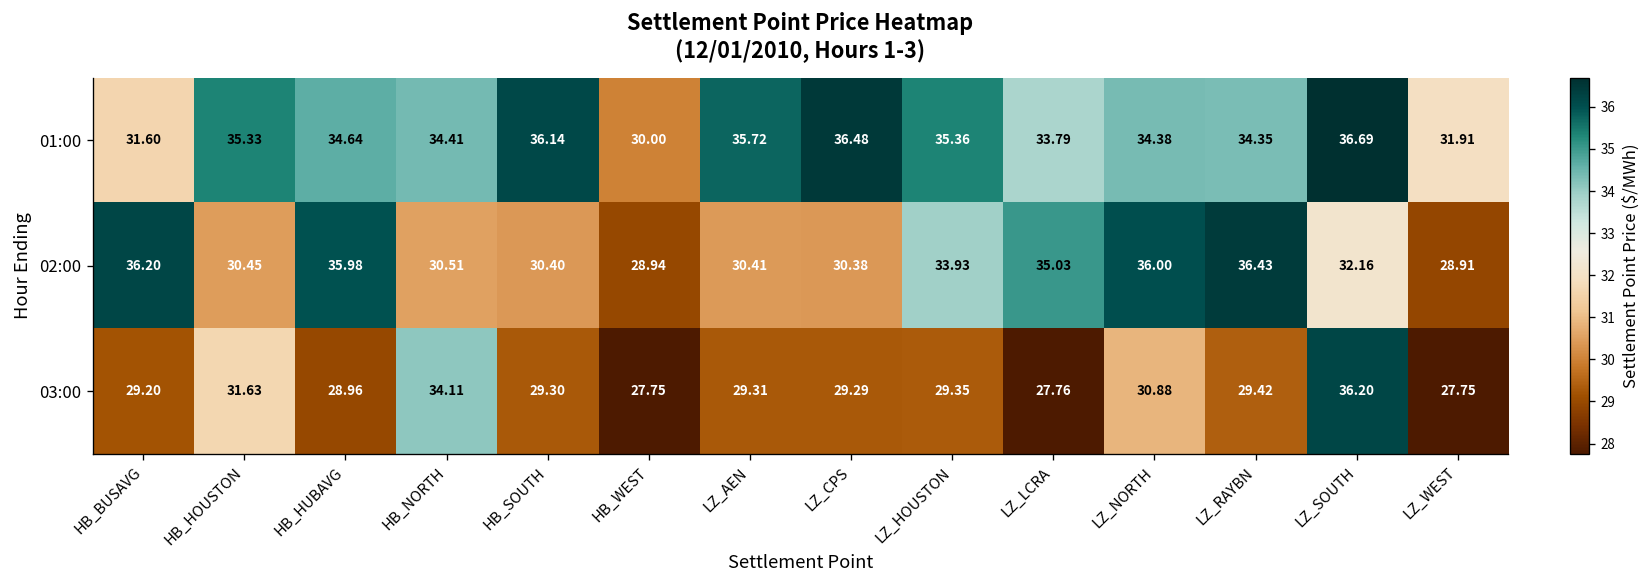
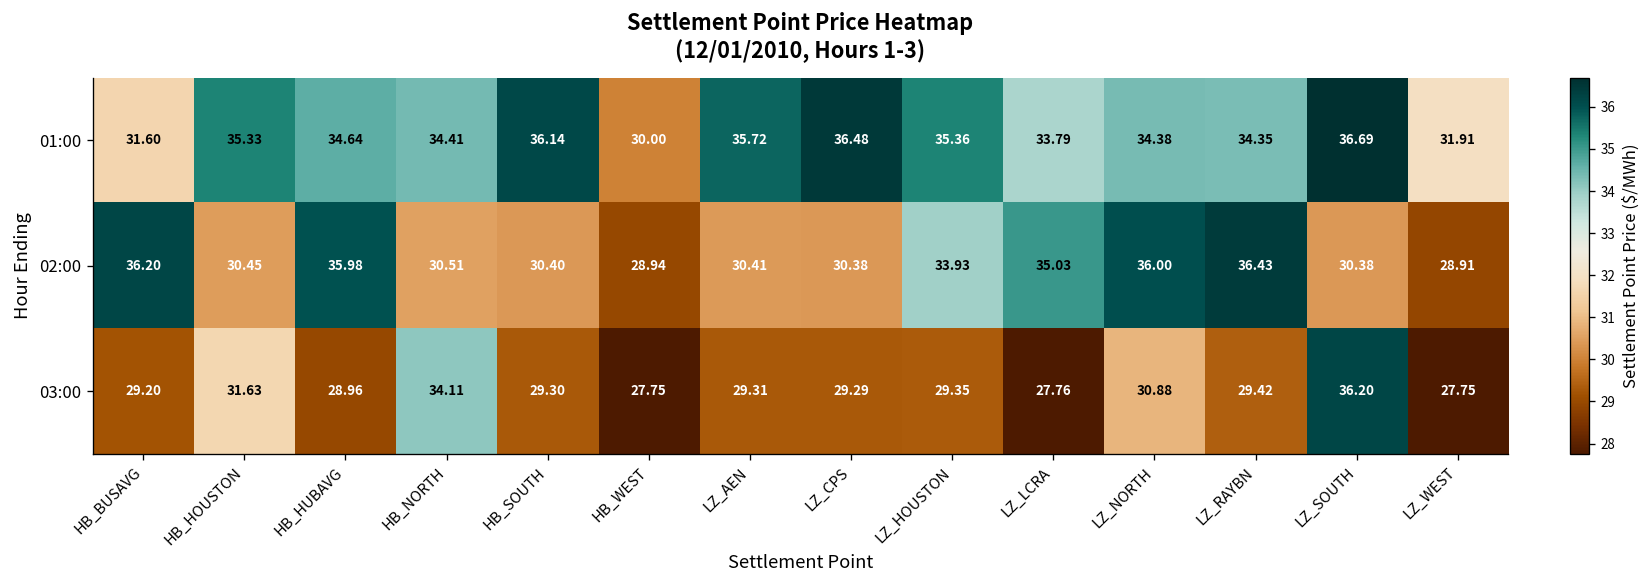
  {
    "01:00": {
      "HB_BUSAVG": 31.60,
      "HB_HOUSTON": 35.33,
      "HB_HUBAVG": 34.64,
      "HB_NORTH": 34.41,
      "HB_SOUTH": 36.14,
      "HB_WEST": 30.00,
      "LZ_AEN": 35.72,
      "LZ_CPS": 36.48,
      "LZ_HOUSTON": 35.36,
      "LZ_LCRA": 33.79,
      "LZ_NORTH": 34.38,
      "LZ_RAYBN": 34.35,
      "LZ_SOUTH": 36.69,
      "LZ_WEST": 31.91
    },
    "02:00": {
      "HB_BUSAVG": 36.20,
      "HB_HOUSTON": 30.45,
      "HB_HUBAVG": 35.98,
      "HB_NORTH": 30.51,
      "HB_SOUTH": 30.40,
      "HB_WEST": 28.94,
      "LZ_AEN": 30.41,
      "LZ_CPS": 30.38,
      "LZ_HOUSTON": 33.93,
      "LZ_LCRA": 35.03,
      "LZ_NORTH": 36.00,
      "LZ_RAYBN": 36.43,
-     "LZ_SOUTH": 32.16,
+     "LZ_SOUTH": 30.38,
      "LZ_WEST": 28.91
    },
    "03:00": {
      "HB_BUSAVG": 29.20,
      "HB_HOUSTON": 31.63,
      "HB_HUBAVG": 28.96,
      "HB_NORTH": 34.11,
      "HB_SOUTH": 29.30,
      "HB_WEST": 27.75,
      "LZ_AEN": 29.31,
      "LZ_CPS": 29.29,
      "LZ_HOUSTON": 29.35,
      "LZ_LCRA": 27.76,
      "LZ_NORTH": 30.88,
      "LZ_RAYBN": 29.42,
      "LZ_SOUTH": 36.20,
      "LZ_WEST": 27.75
    }
  }
